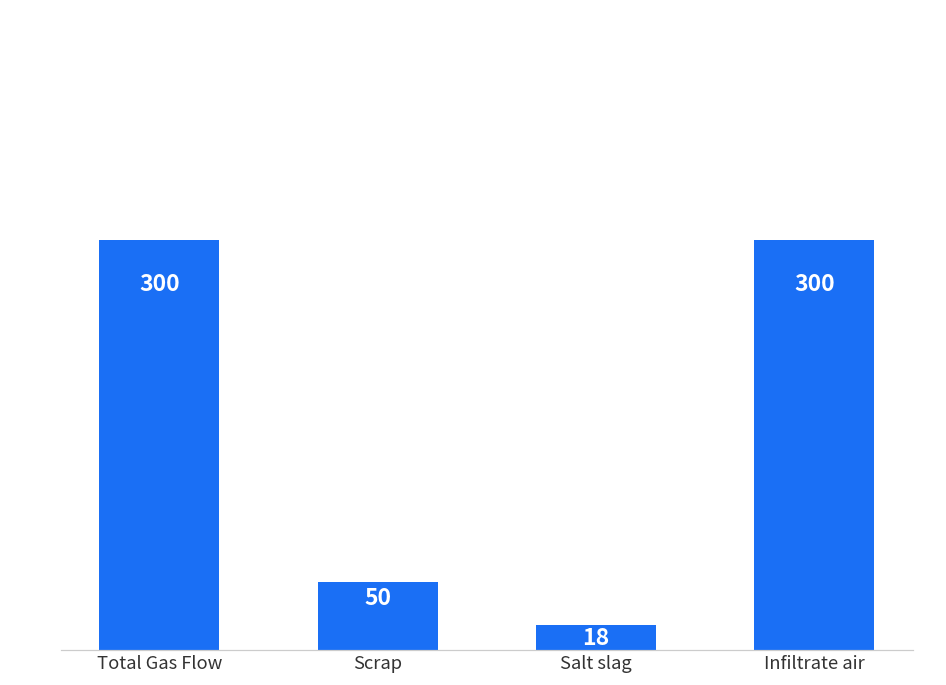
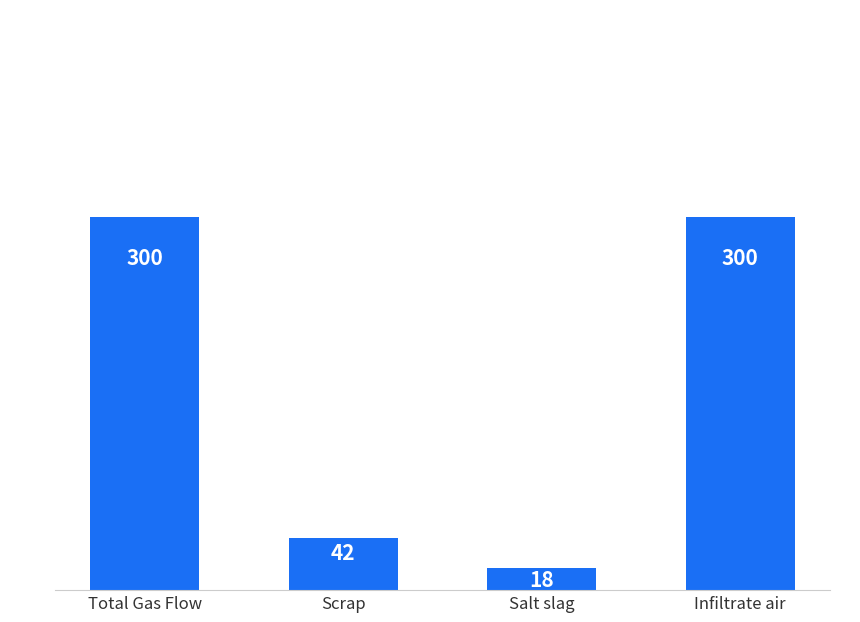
  {
    "Total Gas Flow": 300,
-   "Scrap": 50,
+   "Scrap": 42,
    "Salt slag": 18,
    "Infiltrate air": 300
  }
